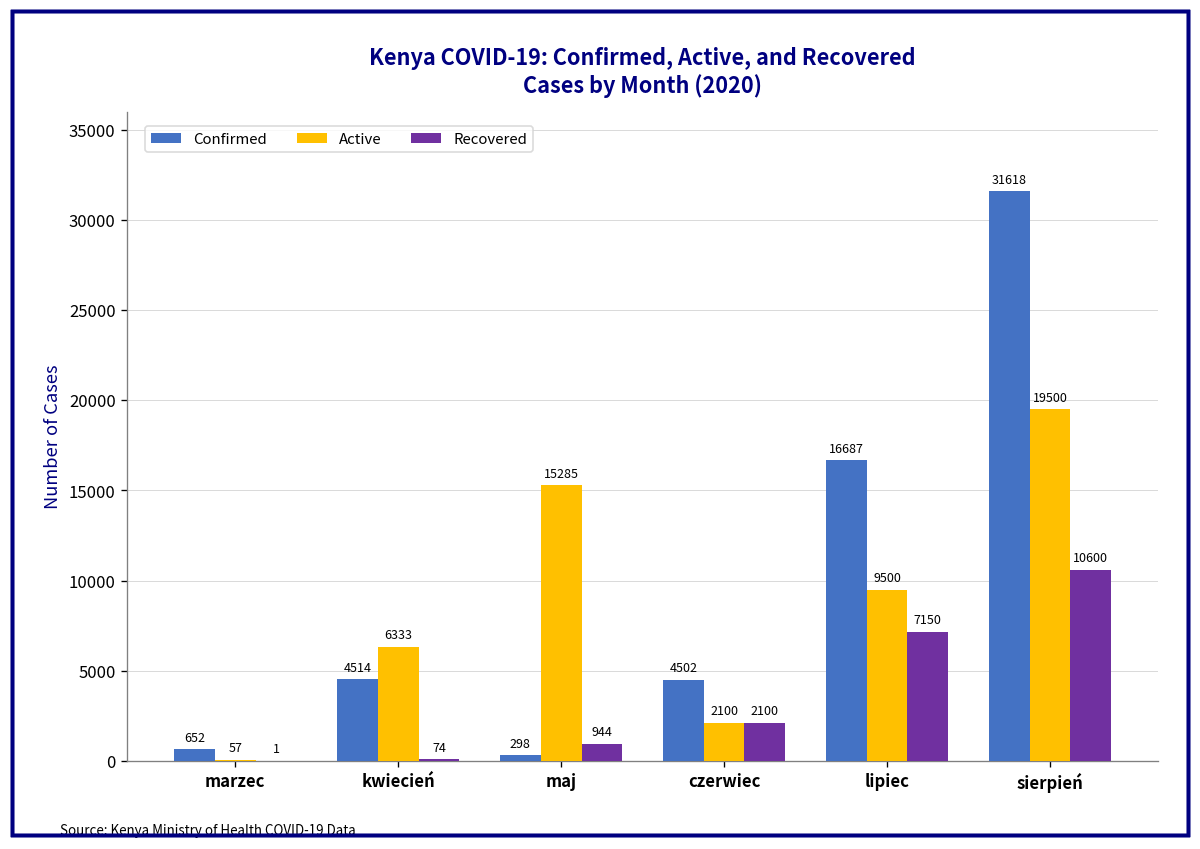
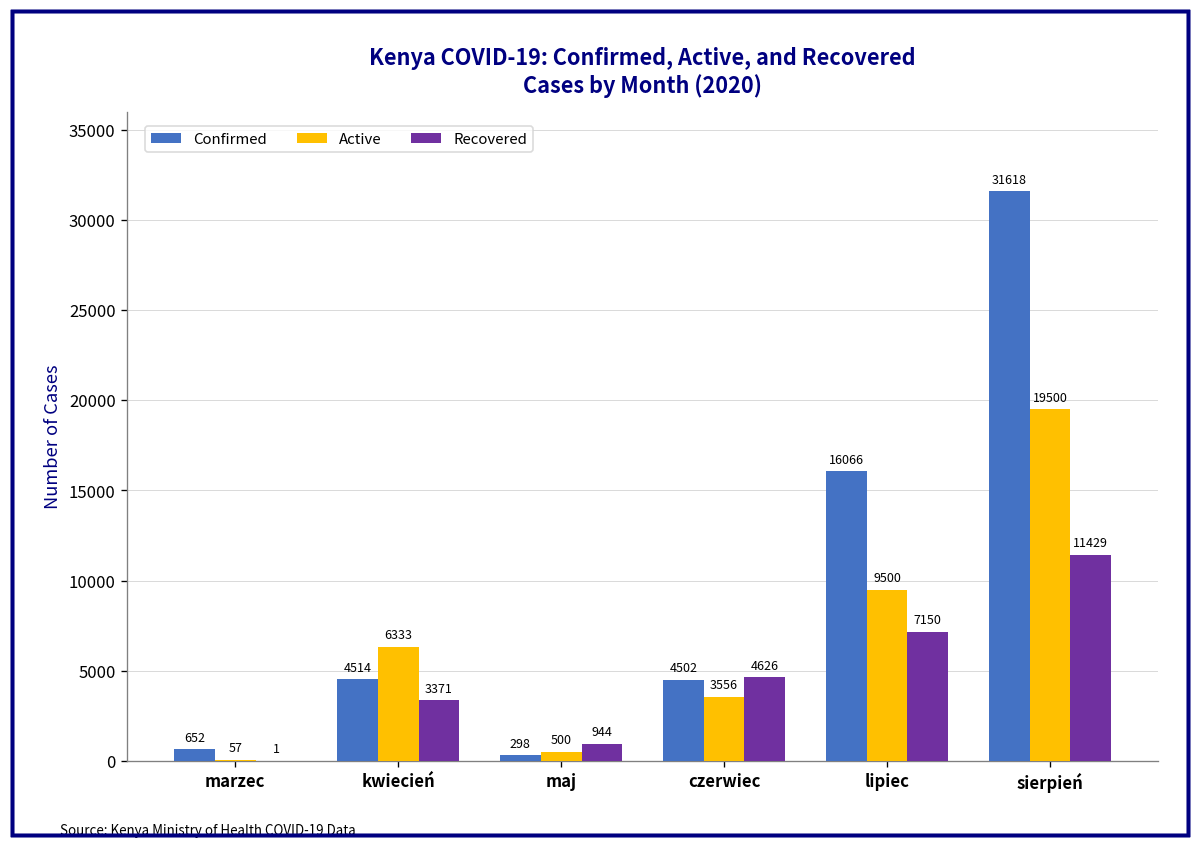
  {
    "Confirmed": {
      "marzec": 652,
      "kwiecień": 4514,
      "maj": 298,
      "czerwiec": 4502,
-     "lipiec": 16687,
+     "lipiec": 16066,
      "sierpień": 31618
    },
    "Active": {
      "marzec": 57,
      "kwiecień": 6333,
-     "maj": 15285,
-     "czerwiec": 2100,
+     "maj": 500,
+     "czerwiec": 3556,
      "lipiec": 9500,
      "sierpień": 19500
    },
    "Recovered": {
      "marzec": 1,
-     "kwiecień": 74,
+     "kwiecień": 3371,
      "maj": 944,
-     "czerwiec": 2100,
+     "czerwiec": 4626,
      "lipiec": 7150,
-     "sierpień": 10600
+     "sierpień": 11429
    }
  }
